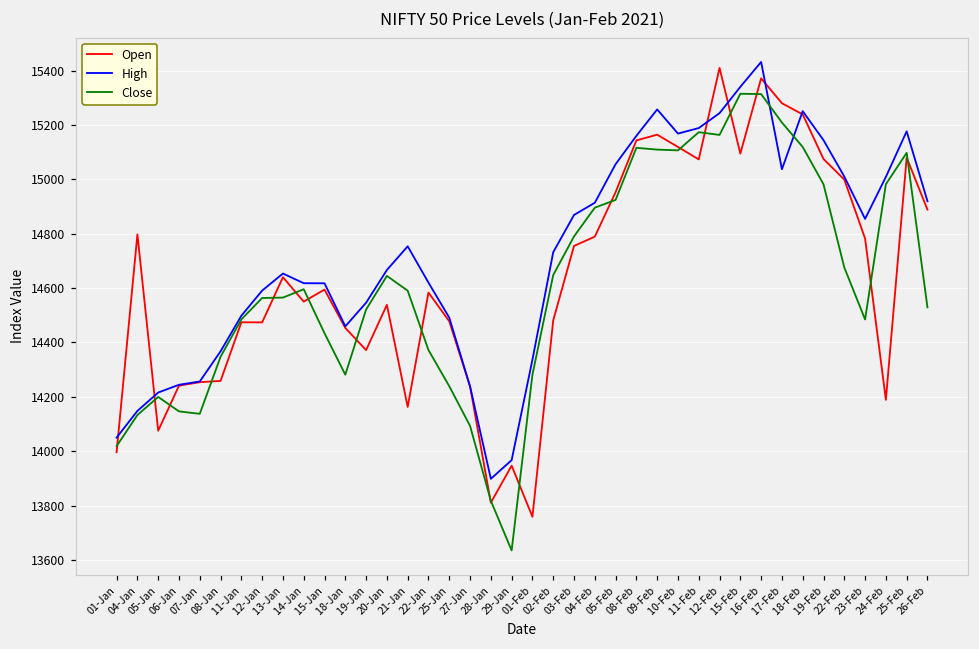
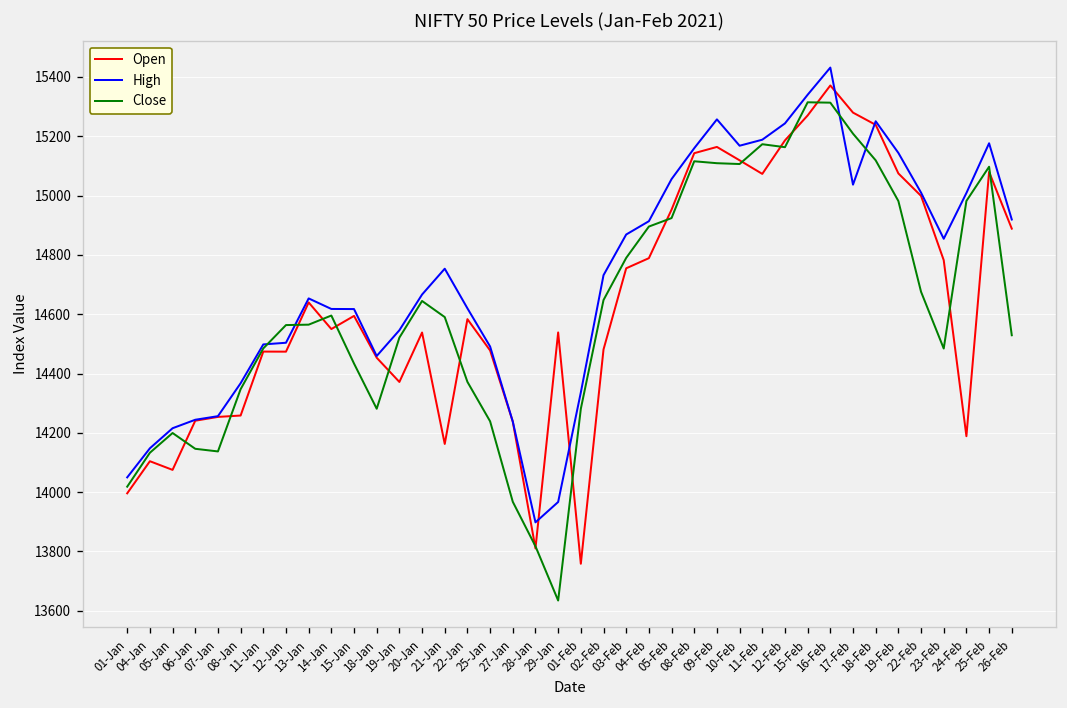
  {
    "Open": {
      "01-Jan": 14000,
-     "04-Jan": 14800,
+     "04-Jan": 14100,
      "05-Jan": 14080,
      "08-Jan": 14260,
      "11-Jan": 14470,
      "12-Jan": 14470,
      "13-Jan": 14640,
      "14-Jan": 14550,
      "15-Jan": 14590,
      "19-Jan": 14370,
      "20-Jan": 14540,
      "21-Jan": 14160,
      "22-Jan": 14580,
      "25-Jan": 14480,
-     "29-Jan": 13950,
+     "29-Jan": 14540,
      "01-Feb": 13760,
      "02-Feb": 14480,
      "03-Feb": 14750,
      "04-Feb": 14790,
      "05-Feb": 14950,
      "08-Feb": 15140,
      "09-Feb": 15160,
      "10-Feb": 15120,
      "11-Feb": 15070,
-     "12-Feb": 15410,
-     "15-Feb": 15090,
+     "12-Feb": 15190,
+     "15-Feb": 15270,
      "16-Feb": 15370,
      "17-Feb": 15280,
      "18-Feb": 15240,
      "19-Feb": 15070,
      "22-Feb": 15000,
      "23-Feb": 14780,
      "24-Feb": 14190,
      "25-Feb": 15080,
      "26-Feb": 14890
    },
    "High": {
      "01-Jan": 14050,
      "04-Jan": 14150,
      "05-Jan": 14220,
      "08-Jan": 14370,
      "11-Jan": 14500,
-     "12-Jan": 14590,
+     "12-Jan": 14500,
      "13-Jan": 14650,
      "14-Jan": 14620,
      "15-Jan": 14620,
      "19-Jan": 14550,
      "20-Jan": 14670,
      "21-Jan": 14750,
      "22-Jan": 14620,
      "25-Jan": 14490,
      "28-Jan": 13900,
      "29-Jan": 13970,
      "01-Feb": 14340,
      "02-Feb": 14730,
      "03-Feb": 14870,
      "04-Feb": 14910,
      "05-Feb": 15060,
      "08-Feb": 15160,
      "09-Feb": 15260,
      "10-Feb": 15170,
      "11-Feb": 15190,
      "12-Feb": 15240,
      "15-Feb": 15340,
      "16-Feb": 15430,
      "17-Feb": 15040,
      "18-Feb": 15250,
      "19-Feb": 15140,
      "22-Feb": 15010,
      "23-Feb": 14850,
      "24-Feb": 15010,
      "25-Feb": 15180,
      "26-Feb": 14920
    },
    "Close": {
      "01-Jan": 14020,
      "04-Jan": 14130,
      "05-Jan": 14200,
      "06-Jan": 14150,
      "07-Jan": 14140,
      "08-Jan": 14350,
      "11-Jan": 14480,
      "12-Jan": 14560,
      "13-Jan": 14560,
      "14-Jan": 14600,
      "15-Jan": 14430,
      "18-Jan": 14280,
      "19-Jan": 14520,
      "20-Jan": 14640,
      "21-Jan": 14590,
      "22-Jan": 14370,
      "25-Jan": 14240,
-     "27-Jan": 14090,
+     "27-Jan": 13970,
      "29-Jan": 13630,
      "01-Feb": 14280,
      "02-Feb": 14650,
      "03-Feb": 14790,
      "04-Feb": 14900,
      "05-Feb": 14920,
      "08-Feb": 15120,
      "09-Feb": 15110,
      "10-Feb": 15110,
      "11-Feb": 15170,
      "12-Feb": 15160,
      "15-Feb": 15310,
      "16-Feb": 15310,
      "17-Feb": 15210,
      "18-Feb": 15120,
      "19-Feb": 14980,
      "22-Feb": 14680,
      "23-Feb": 14480,
      "24-Feb": 14980,
      "25-Feb": 15100,
      "26-Feb": 14530
    }
  }
